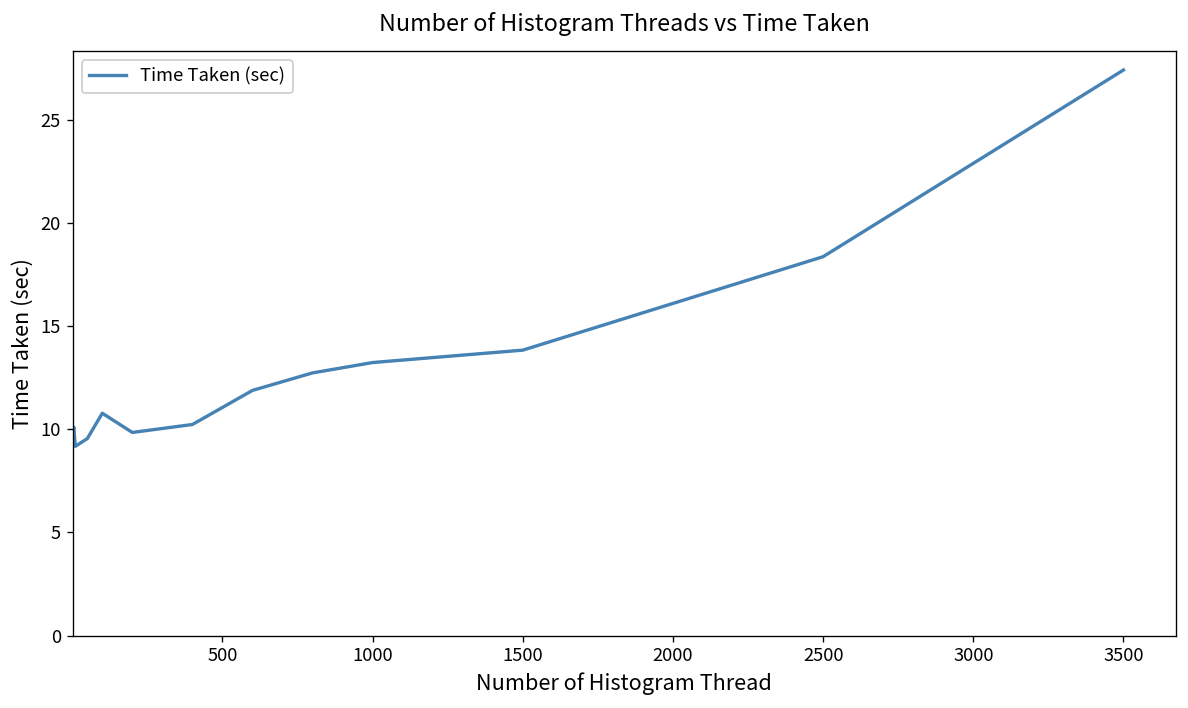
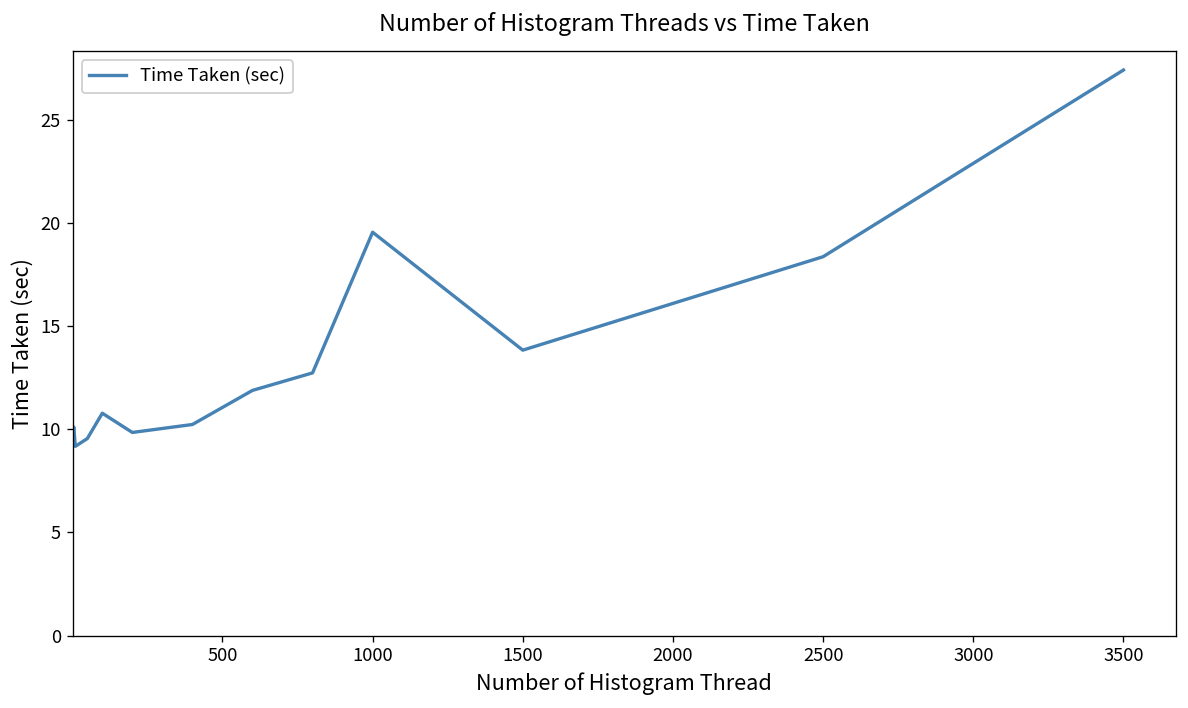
  {
-   "1000": 13.2,
+   "1000": 19.5,
    "1500": 13.8,
    "2500": 18.4,
    "3500": 27.4
  }
